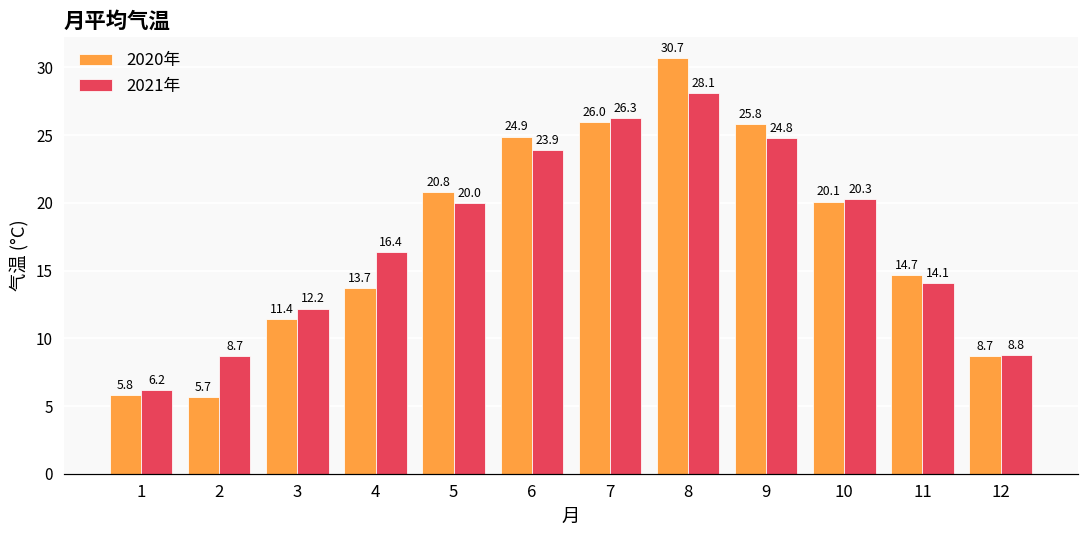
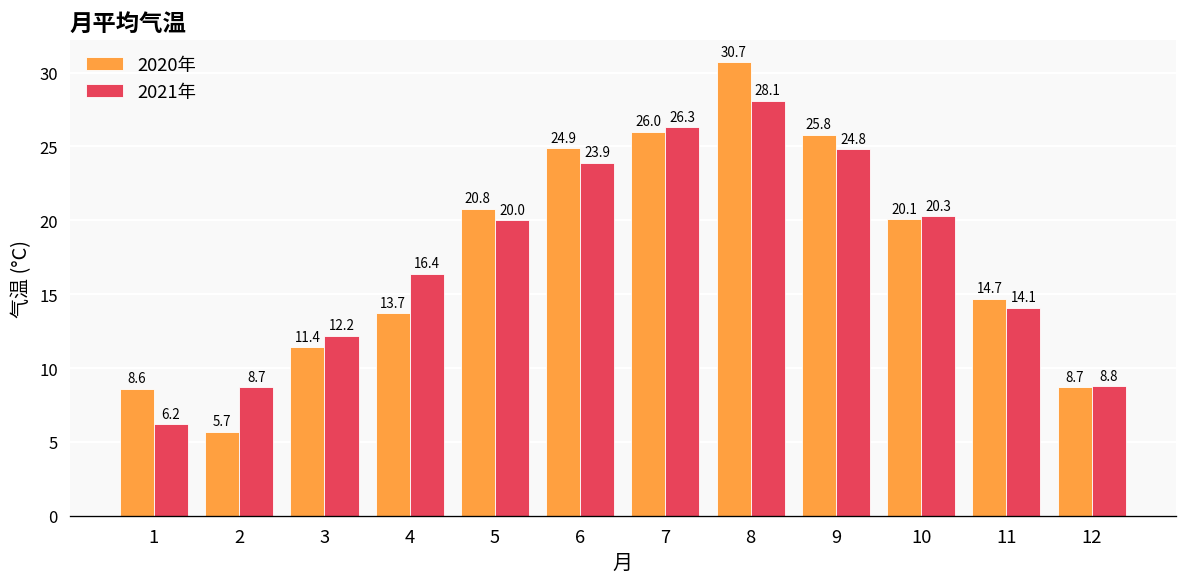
  {
    "2020年": {
-     "1": 5.8,
+     "1": 8.6,
      "2": 5.7,
      "3": 11.4,
      "4": 13.7,
      "5": 20.8,
      "6": 24.9,
      "7": 26.0,
      "8": 30.7,
      "9": 25.8,
      "10": 20.1,
      "11": 14.7,
      "12": 8.7
    },
    "2021年": {
      "1": 6.2,
      "2": 8.7,
      "3": 12.2,
      "4": 16.4,
      "5": 20.0,
      "6": 23.9,
      "7": 26.3,
      "8": 28.1,
      "9": 24.8,
      "10": 20.3,
      "11": 14.1,
      "12": 8.8
    }
  }
